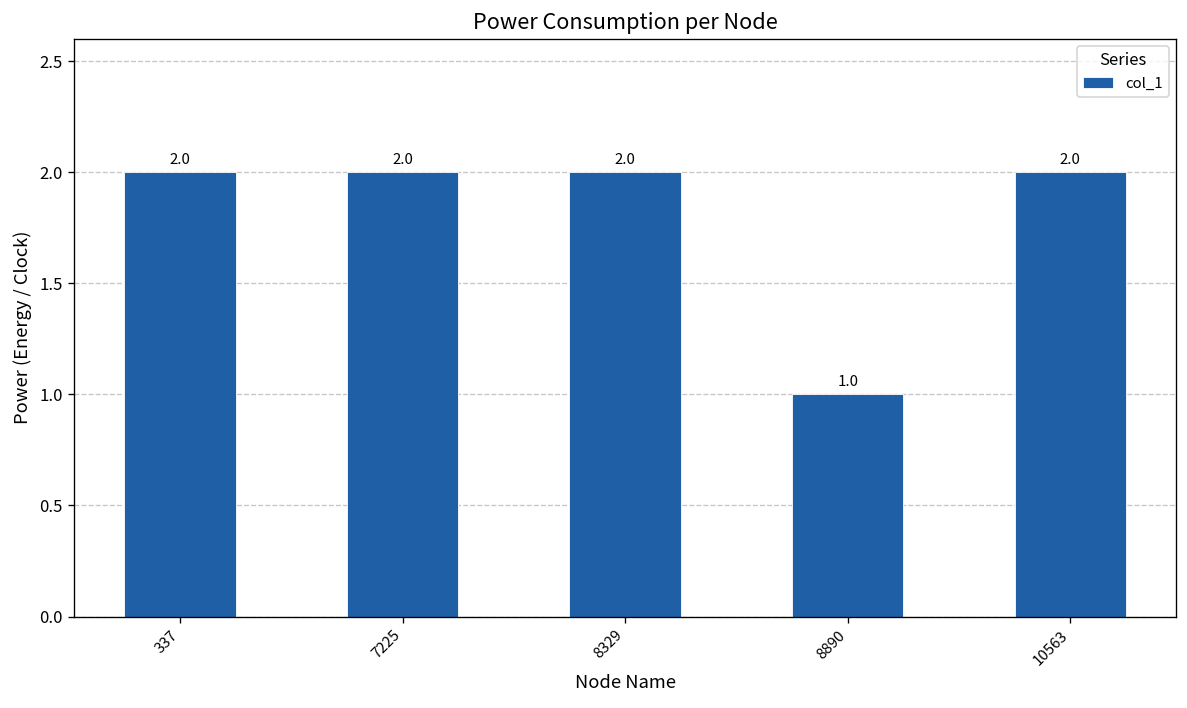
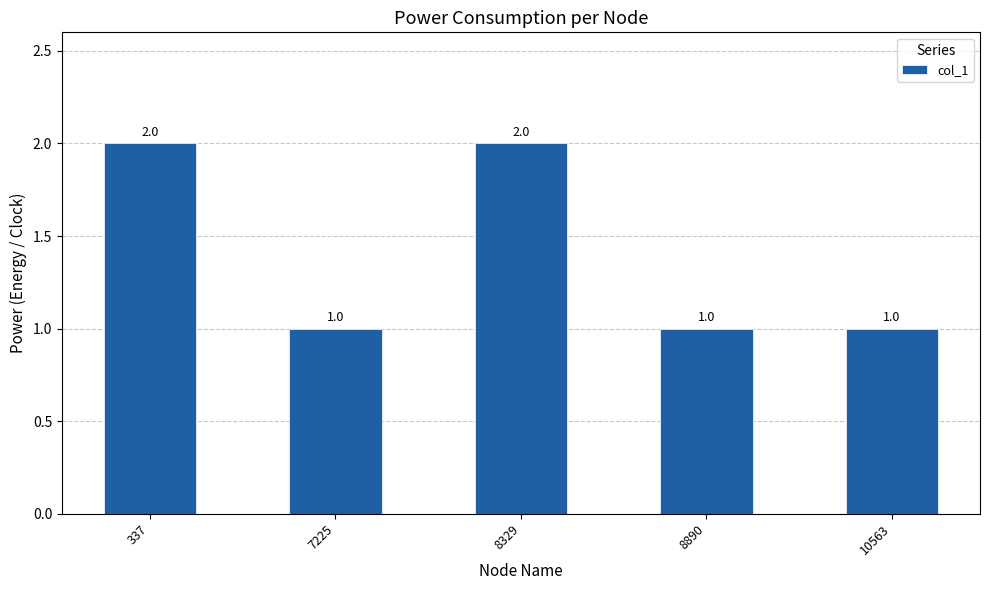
  {
    "337": 2.0,
-   "7225": 2.0,
+   "7225": 1.0,
    "8329": 2.0,
    "8890": 1.0,
-   "10563": 2.0
+   "10563": 1.0
  }
